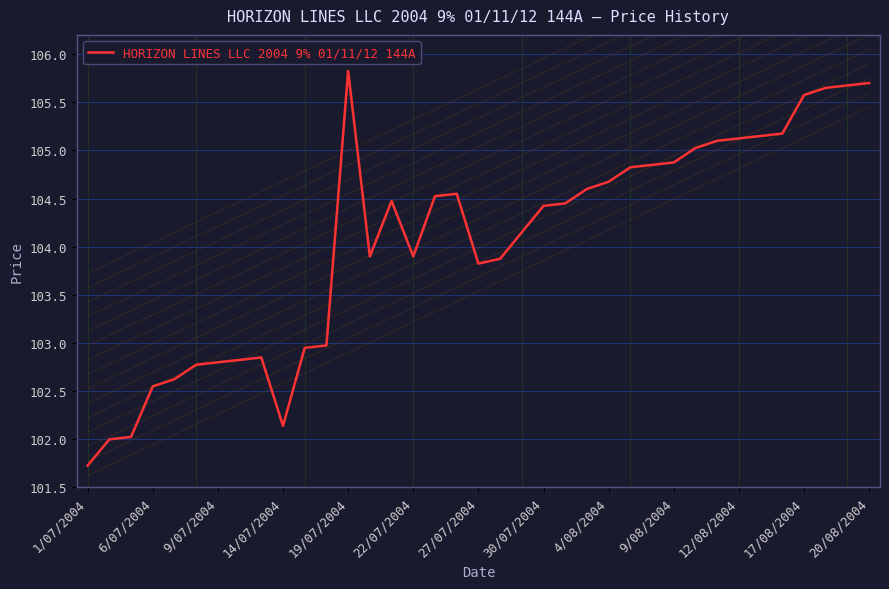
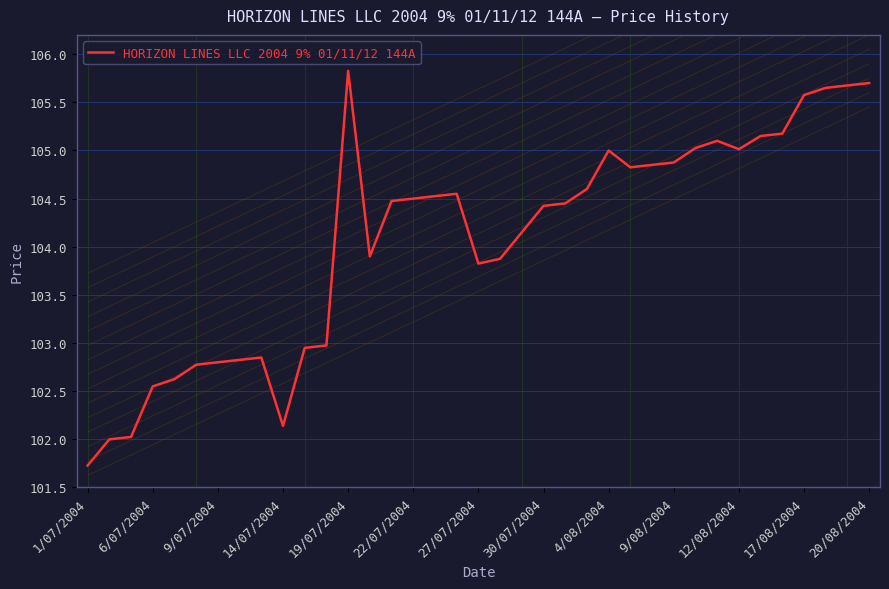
  {
    "HORIZON LINES LLC 2004 9% 01/11/12 144A": {
      "1/07/2004": 101.7,
      "6/07/2004": 102.6,
      "9/07/2004": 102.8,
      "14/07/2004": 102.1,
      "19/07/2004": 105.8,
-     "22/07/2004": 103.9,
+     "22/07/2004": 104.5,
      "27/07/2004": 103.8,
      "30/07/2004": 104.4,
-     "4/08/2004": 104.7,
+     "4/08/2004": 105.0,
      "9/08/2004": 104.9,
-     "12/08/2004": 105.1,
+     "12/08/2004": 105.0,
      "17/08/2004": 105.6,
      "20/08/2004": 105.7
    }
  }
